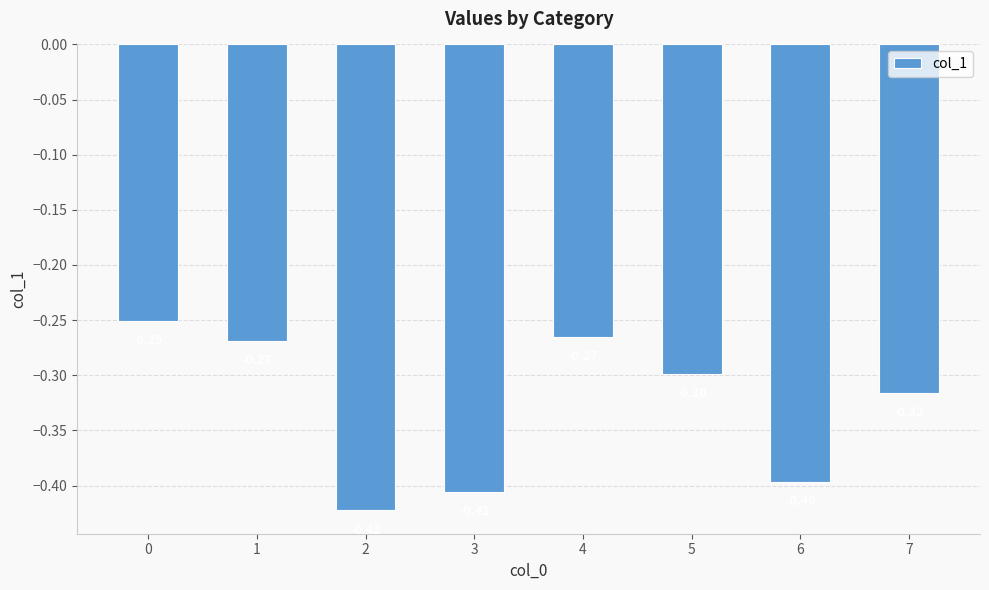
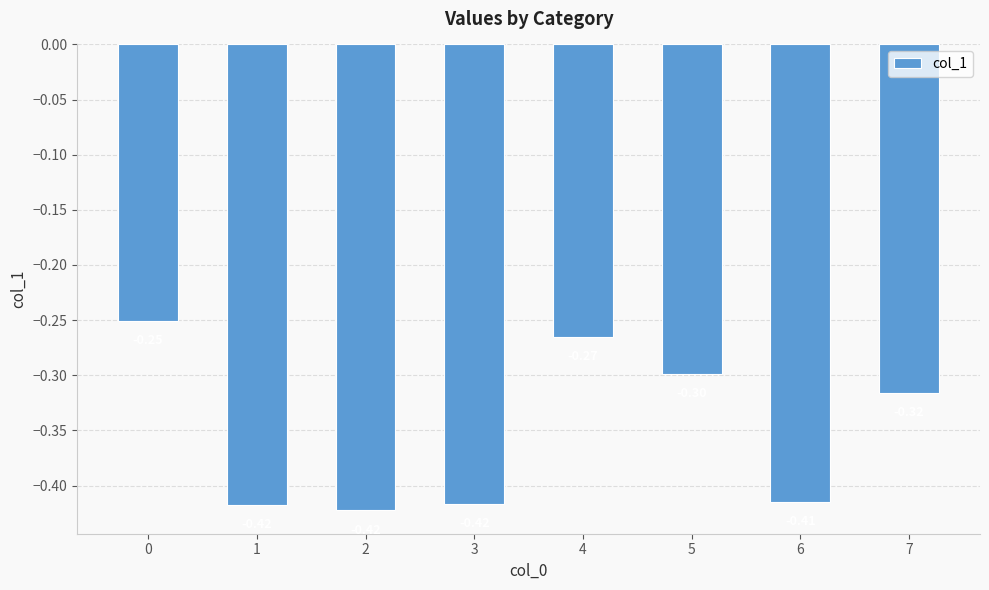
  {
    "0": -0.251,
-   "1": -0.269,
+   "1": -0.417,
    "2": -0.423,
-   "3": -0.406,
+   "3": -0.416,
    "4": -0.265,
    "5": -0.298,
-   "6": -0.397,
+   "6": -0.415,
    "7": -0.316
  }
